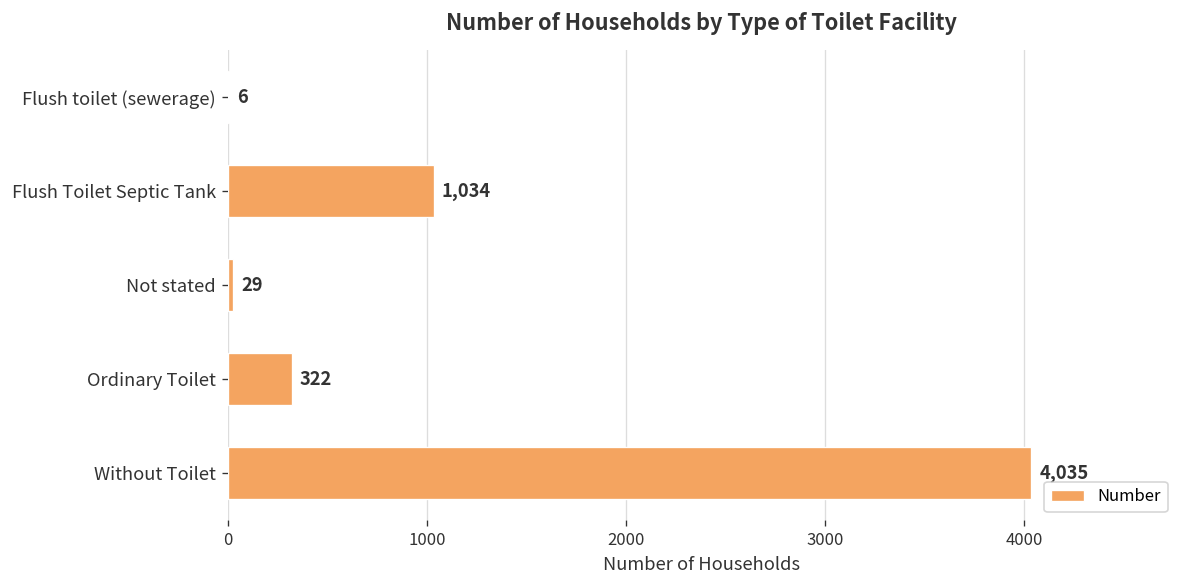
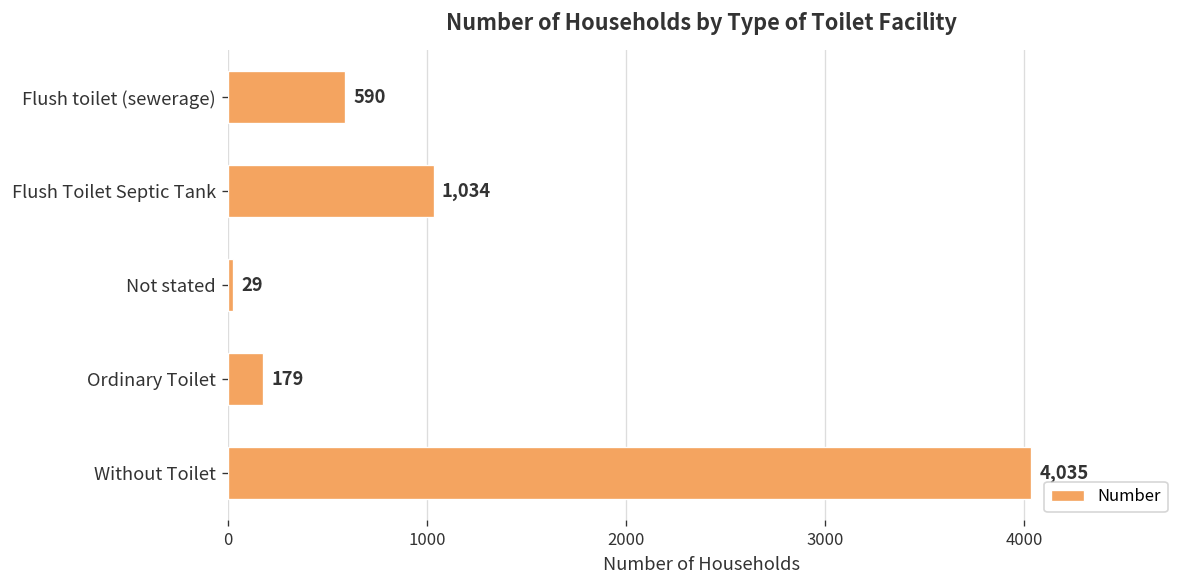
  {
-   "Flush toilet (sewerage)": "6",
+   "Flush toilet (sewerage)": "590",
    "Flush Toilet Septic Tank": "1,034",
    "Not stated": "29",
-   "Ordinary Toilet": "322"
+   "Ordinary Toilet": "179"
  }
